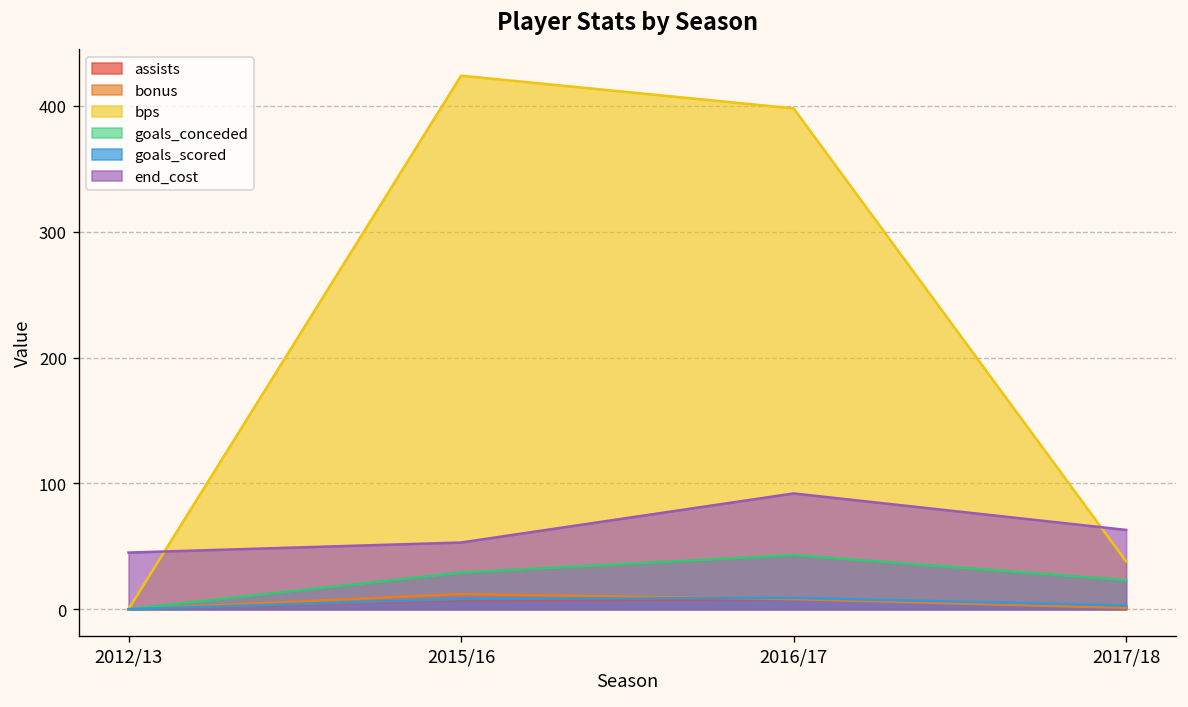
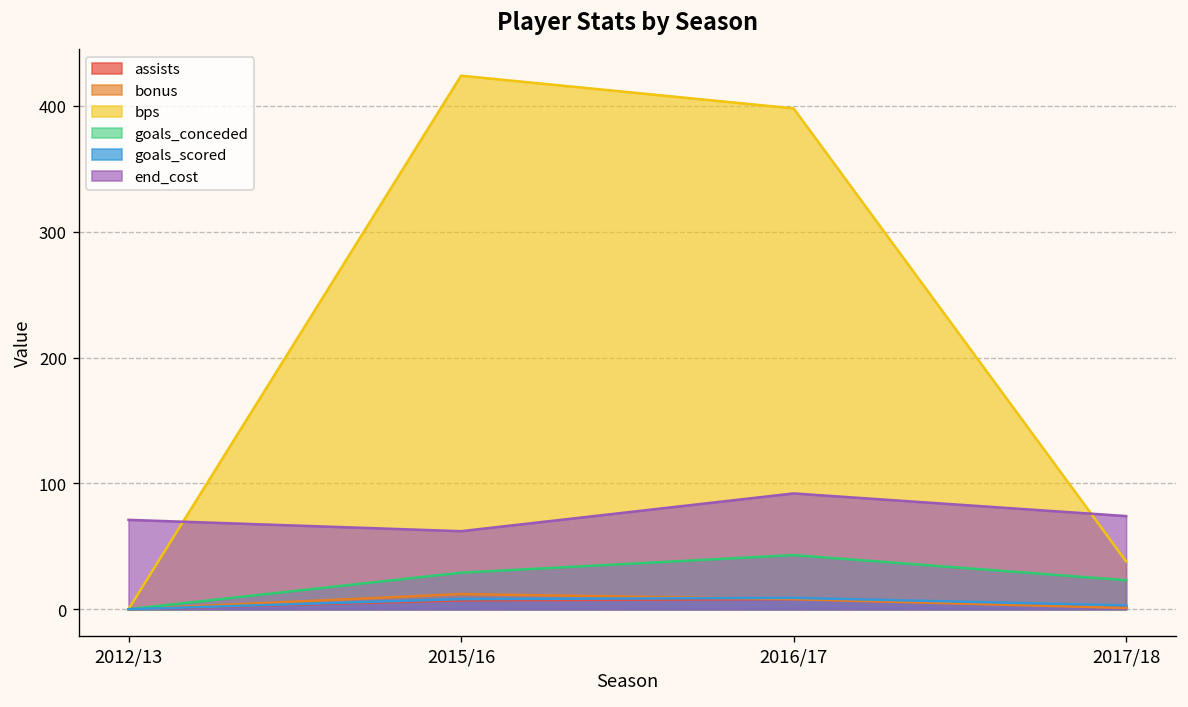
  {
    "bps": {
      "2015/16": 424,
      "2016/17": 398,
      "2017/18": 38
    },
    "goals_conceded": {
      "2015/16": 29,
      "2016/17": 43,
      "2017/18": 23
    },
    "end_cost": {
-     "2012/13": 45,
-     "2015/16": 53,
+     "2012/13": 71,
+     "2015/16": 62,
      "2016/17": 92,
-     "2017/18": 63
+     "2017/18": 74
    }
  }
